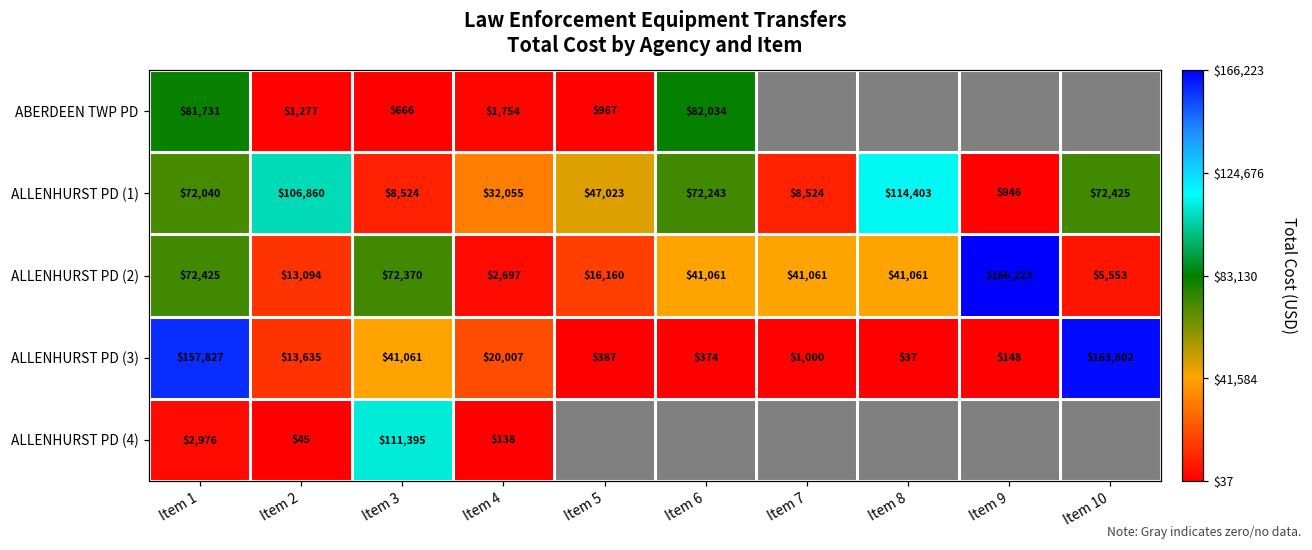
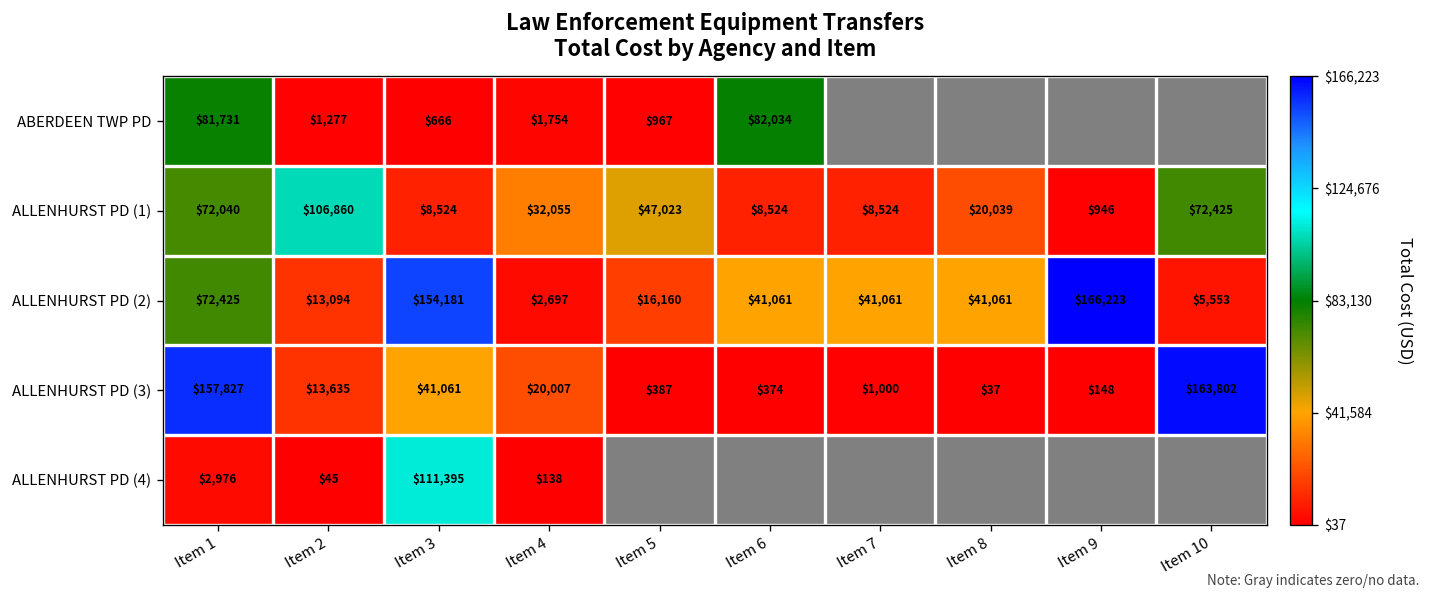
  {
    "ABERDEEN TWP PD": {
      "Item 1": "$81,731",
      "Item 2": "$1,277",
      "Item 3": "$666",
      "Item 4": "$1,754",
      "Item 5": "$967",
      "Item 6": "$82,034"
    },
    "ALLENHURST PD (1)": {
      "Item 1": "$72,040",
      "Item 2": "$106,860",
      "Item 3": "$8,524",
      "Item 4": "$32,055",
      "Item 5": "$47,023",
-     "Item 6": "$72,243",
+     "Item 6": "$8,524",
      "Item 7": "$8,524",
-     "Item 8": "$114,403",
+     "Item 8": "$20,039",
      "Item 9": "$946",
      "Item 10": "$72,425"
    },
    "ALLENHURST PD (2)": {
      "Item 1": "$72,425",
      "Item 2": "$13,094",
-     "Item 3": "$72,370",
+     "Item 3": "$154,181",
      "Item 4": "$2,697",
      "Item 5": "$16,160",
      "Item 6": "$41,061",
      "Item 7": "$41,061",
      "Item 8": "$41,061",
      "Item 9": "$166,223",
      "Item 10": "$5,553"
    },
    "ALLENHURST PD (3)": {
      "Item 1": "$157,827",
      "Item 2": "$13,635",
      "Item 3": "$41,061",
      "Item 4": "$20,007",
      "Item 5": "$387",
      "Item 6": "$374",
      "Item 7": "$1,000",
      "Item 8": "$37",
      "Item 9": "$148",
      "Item 10": "$163,802"
    },
    "ALLENHURST PD (4)": {
      "Item 1": "$2,976",
      "Item 2": "$45",
      "Item 3": "$111,395",
      "Item 4": "$138"
    }
  }
